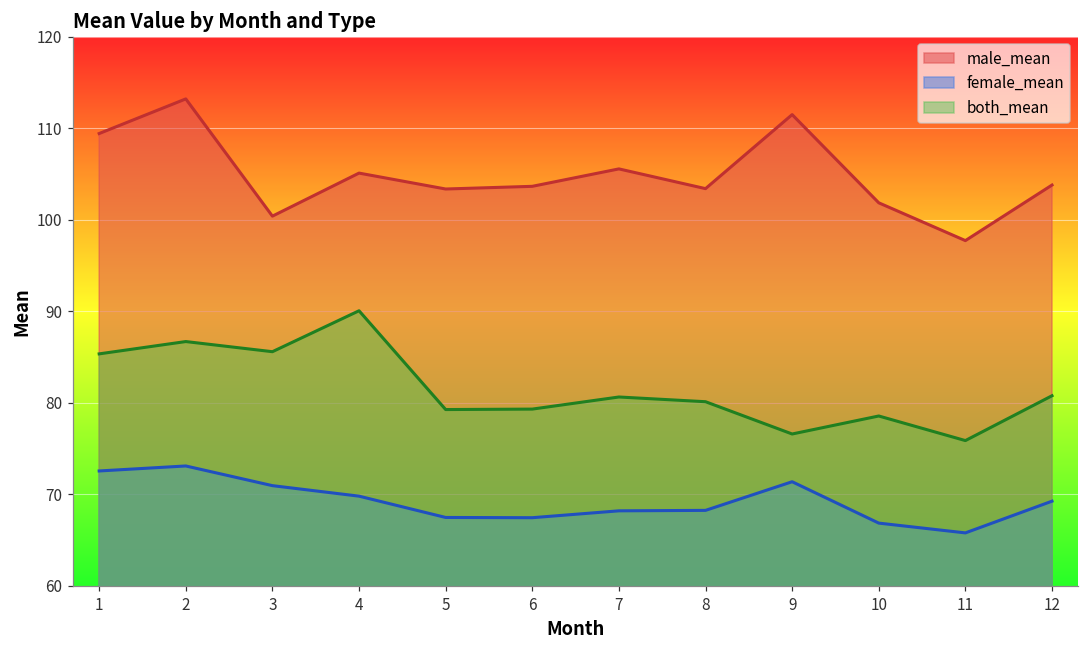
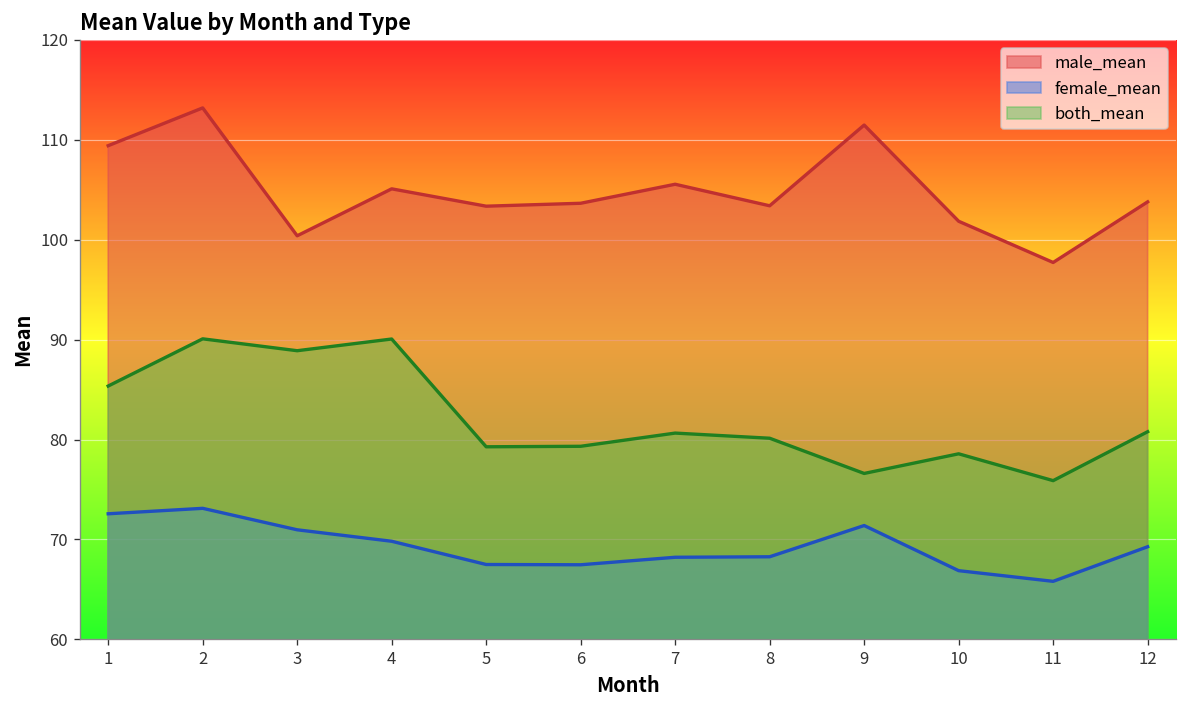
  {
    "male_mean": {
      "1": 109,
      "2": 113,
      "3": 100,
      "4": 105,
      "5": 103,
      "6": 104,
      "7": 106,
      "8": 103,
      "9": 111,
      "10": 102,
      "11": 98,
      "12": 104
    },
    "female_mean": {
      "1": 73,
      "2": 73,
      "3": 71,
      "4": 70,
      "5": 67,
      "6": 67,
      "7": 68,
      "8": 68,
      "9": 71,
      "10": 67,
      "11": 66,
      "12": 69
    },
    "both_mean": {
      "1": 85,
-     "2": 87,
-     "3": 86,
+     "2": 90,
+     "3": 89,
      "4": 90,
      "5": 79,
      "6": 79,
      "7": 81,
      "8": 80,
      "9": 77,
      "10": 79,
      "11": 76,
      "12": 81
    }
  }
